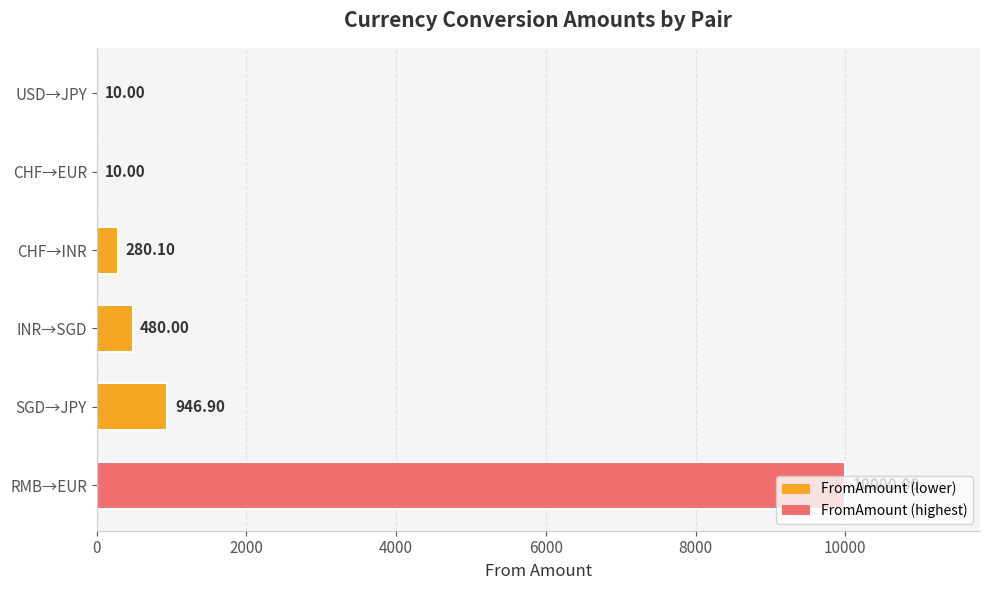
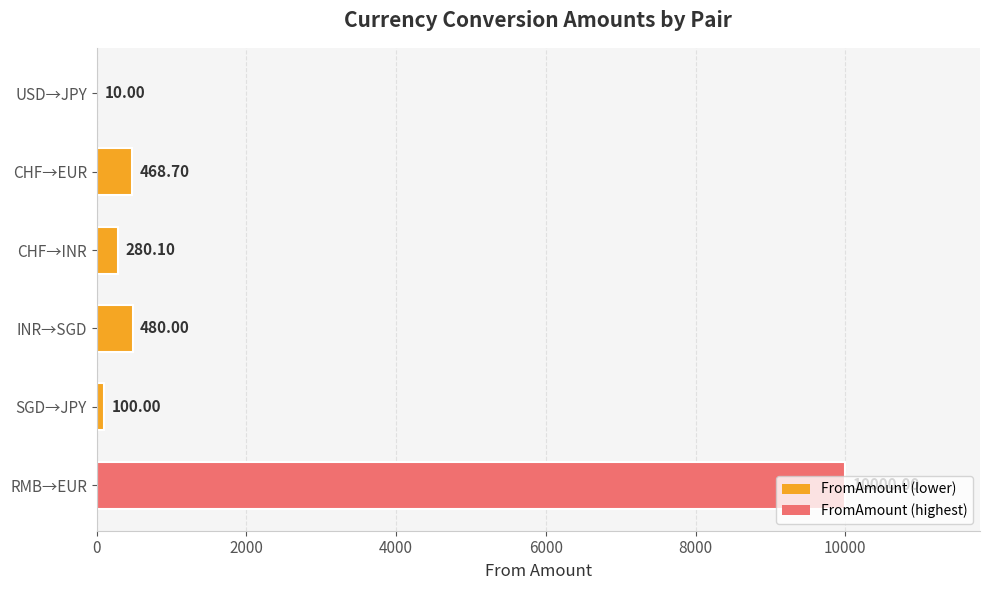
  {
    "USD→JPY": 10.00,
-   "CHF→EUR": 10.00,
+   "CHF→EUR": 468.70,
    "CHF→INR": 280.10,
    "INR→SGD": 480.00,
-   "SGD→JPY": 946.90
+   "SGD→JPY": 100.00
  }
